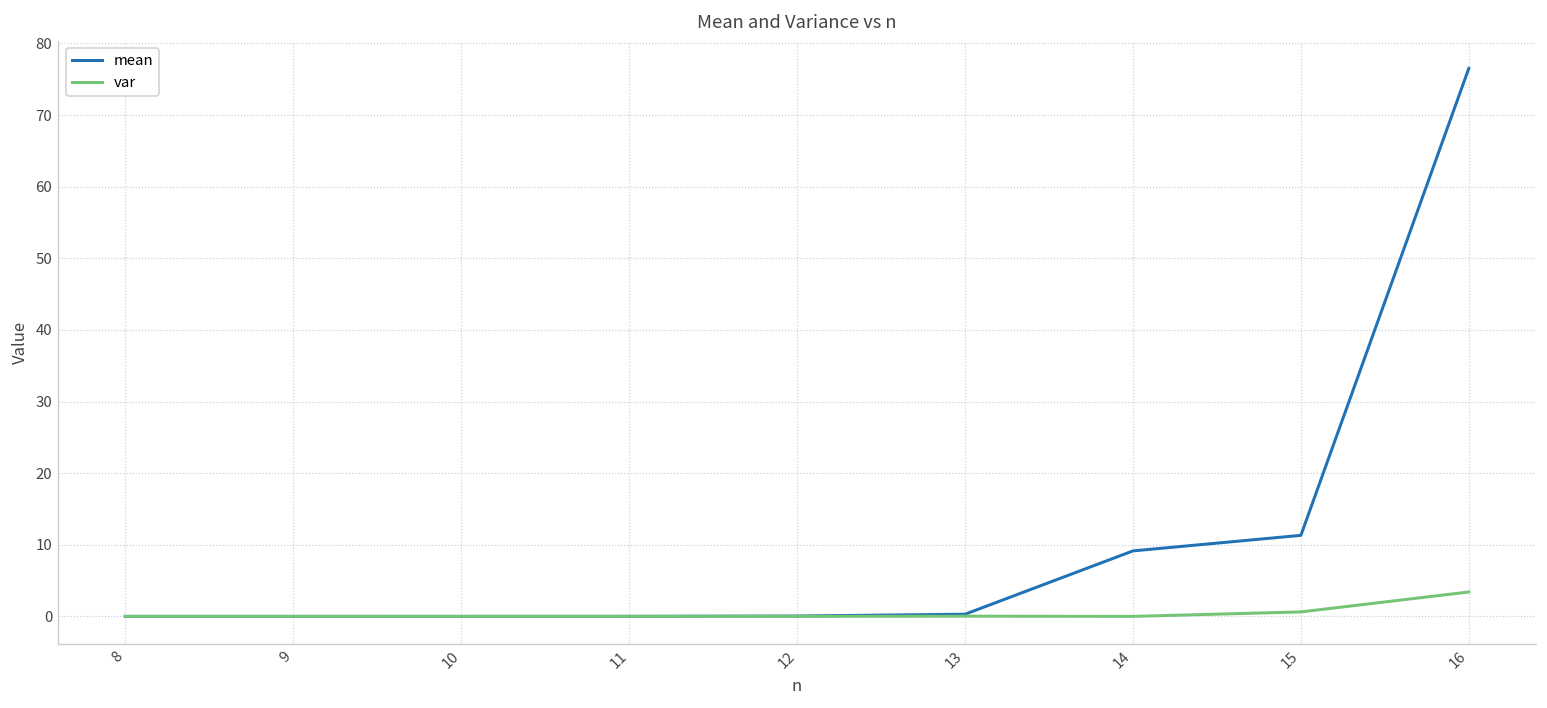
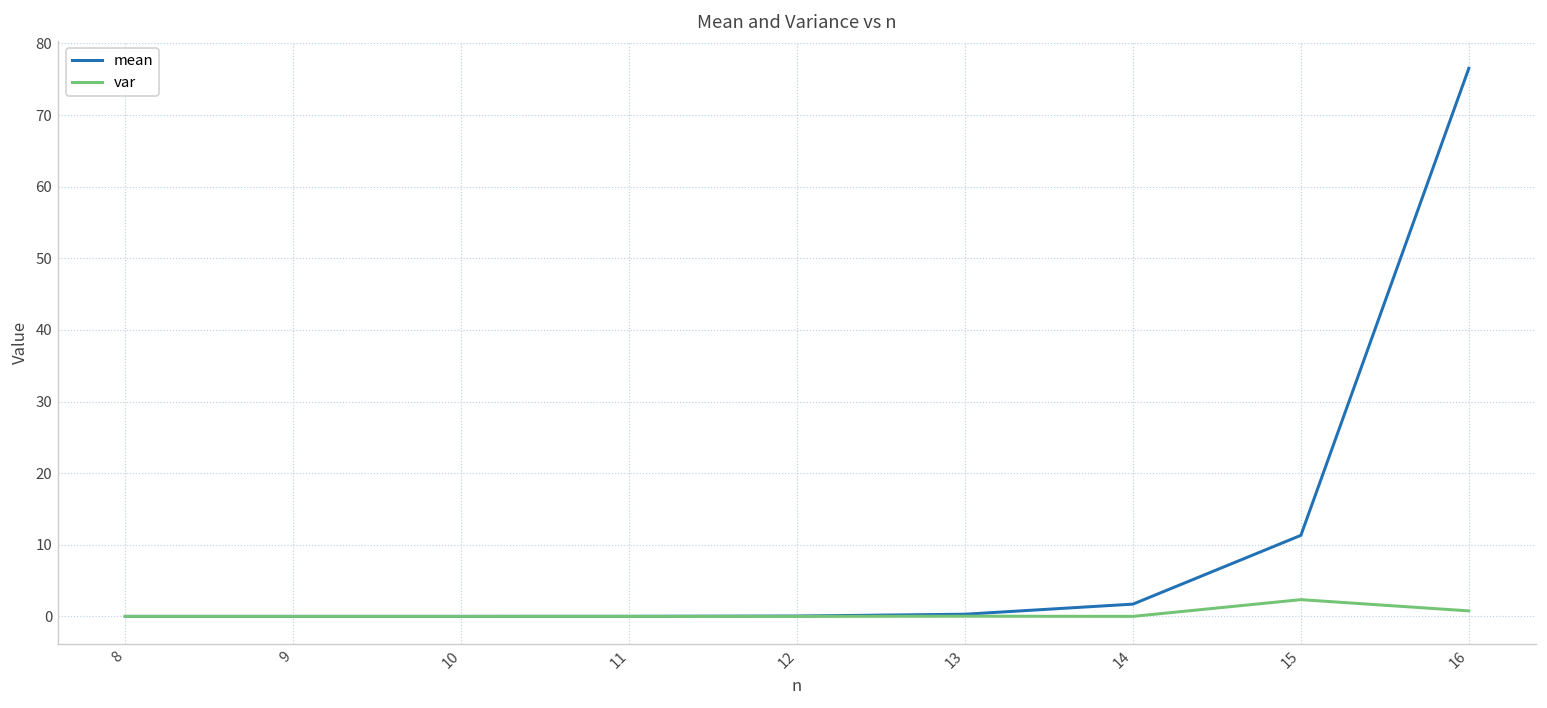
  {
    "mean": {
-     "14": 9,
+     "14": 2,
      "15": 11,
      "16": 77
    },
    "var": {
      "14": 0,
-     "15": 1,
-     "16": 3
+     "15": 2,
+     "16": 1
    }
  }
